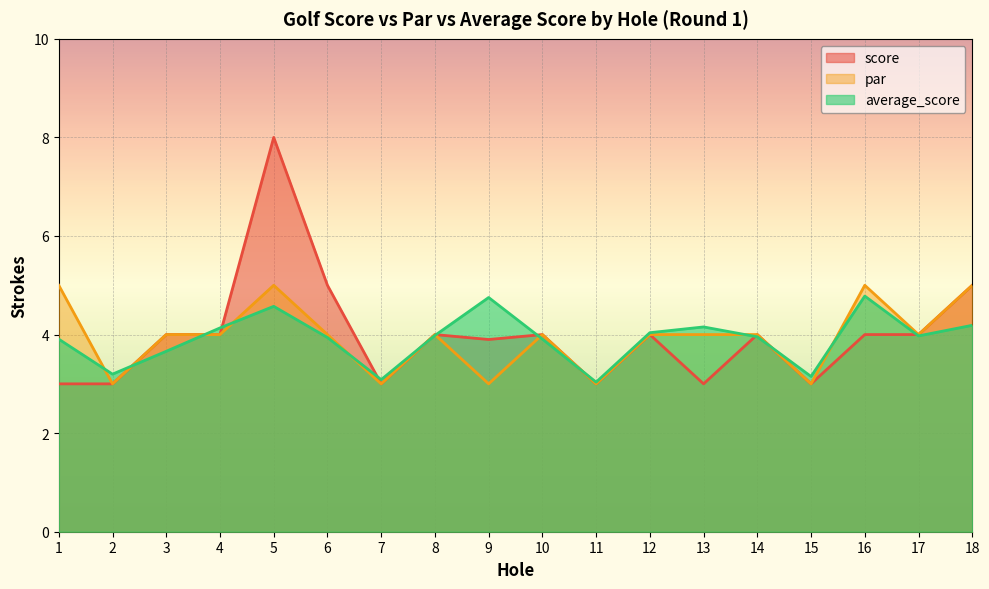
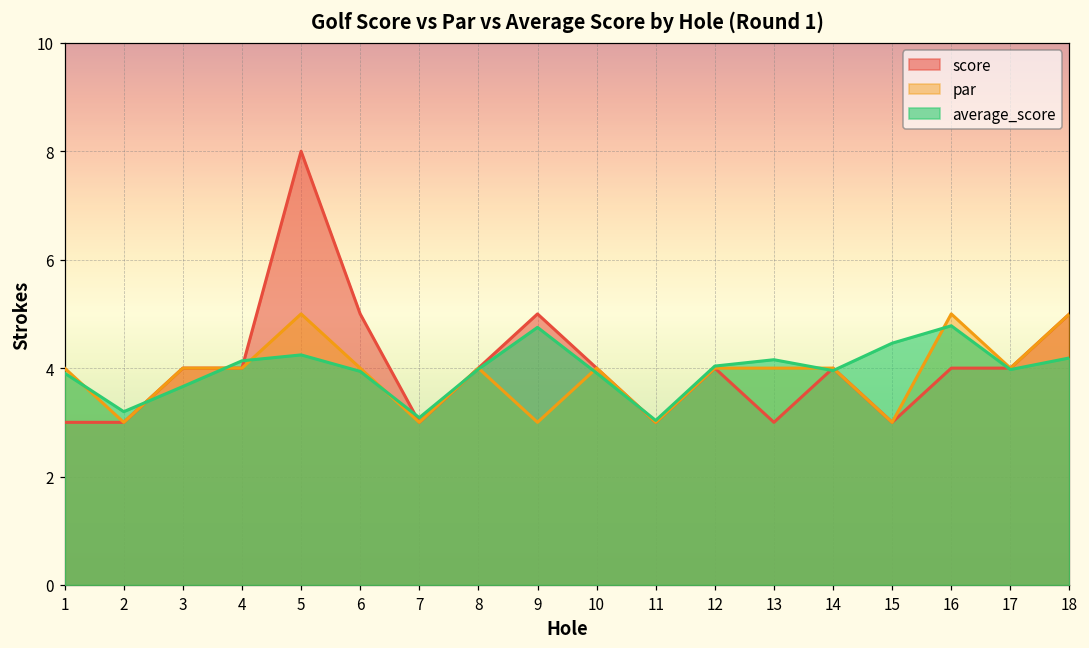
  {
    "score": {
      "1": 3.0,
      "5": 8.0,
      "6": 5.0,
-     "9": 3.9,
+     "9": 5.0,
      "13": 3.0,
      "16": 4.0
    },
    "par": {
-     "1": 5,
+     "1": 4,
      "5": 5,
      "6": 4,
      "9": 3,
      "13": 4,
      "16": 5
    },
    "average_score": {
      "1": 3.9,
      "2": 3.2,
      "3": 3.7,
      "4": 4.1,
-     "5": 4.6,
+     "5": 4.2,
      "6": 3.9,
      "7": 3.1,
      "9": 4.8,
      "10": 3.9,
      "13": 4.2,
-     "15": 3.2,
+     "15": 4.5,
      "16": 4.8,
      "18": 4.2
    }
  }
